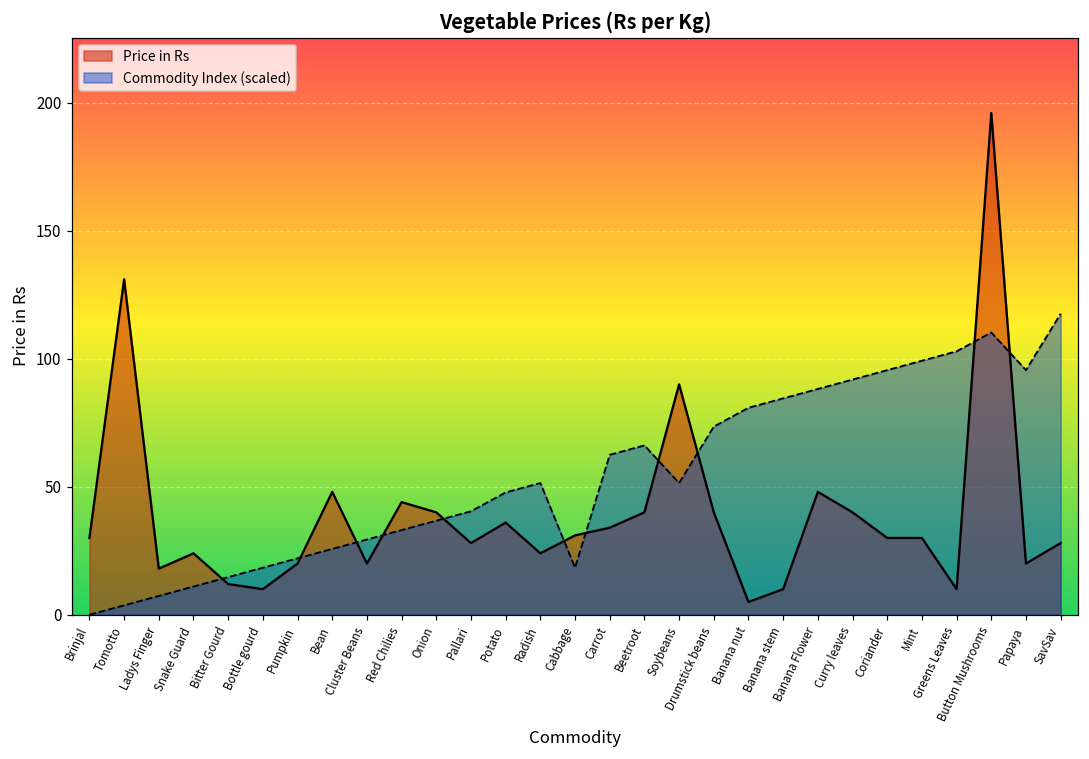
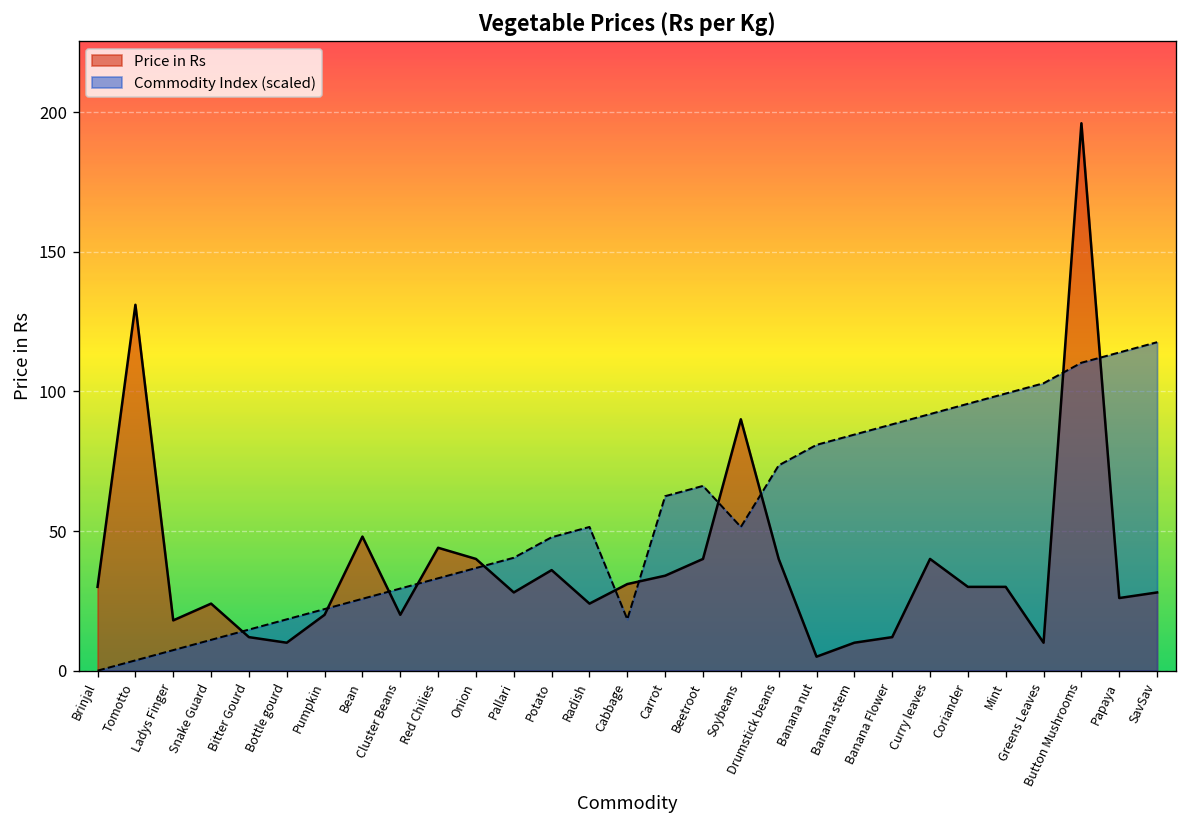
  {
    "Price in Rs": {
      "Brinjal": 30,
      "Tomotto": 131,
      "Ladys Finger": 18,
      "Snake Guard": 24,
      "Bitter Gourd": 12,
      "Bottle gourd": 10,
      "Pumpkin": 20,
      "Bean": 48,
      "Cluster Beans": 20,
      "Red Chilies": 44,
      "Onion": 40,
      "Pallari": 28,
      "Potato": 36,
      "Radish": 24,
      "Cabbage": 31,
      "Carrot": 34,
      "Beetroot": 40,
      "Soybeans": 90,
      "Drumstick beans": 40,
      "Banana nut": 5,
      "Banana stem": 10,
-     "Banana Flower": 48,
+     "Banana Flower": 12,
      "Curry leaves": 40,
      "Coriander": 30,
      "Mint": 30,
      "Greens Leaves": 10,
      "Button Mushrooms": 196,
-     "Papaya": 20,
+     "Papaya": 26,
      "SavSav": 28
    },
    "Commodity Index (scaled)": {
      "Brinjal": 0,
      "Tomotto": 4,
      "Ladys Finger": 7,
      "Snake Guard": 11,
      "Bitter Gourd": 15,
      "Bottle gourd": 18,
      "Pumpkin": 22,
      "Bean": 26,
      "Cluster Beans": 29,
      "Red Chilies": 33,
      "Onion": 37,
      "Pallari": 40,
      "Potato": 48,
      "Radish": 51,
      "Cabbage": 18,
      "Carrot": 62,
      "Beetroot": 66,
      "Soybeans": 51,
      "Drumstick beans": 74,
      "Banana nut": 81,
      "Banana stem": 85,
      "Banana Flower": 88,
      "Curry leaves": 92,
      "Coriander": 96,
      "Mint": 99,
      "Greens Leaves": 103,
      "Button Mushrooms": 110,
-     "Papaya": 96,
+     "Papaya": 114,
      "SavSav": 118
    }
  }
